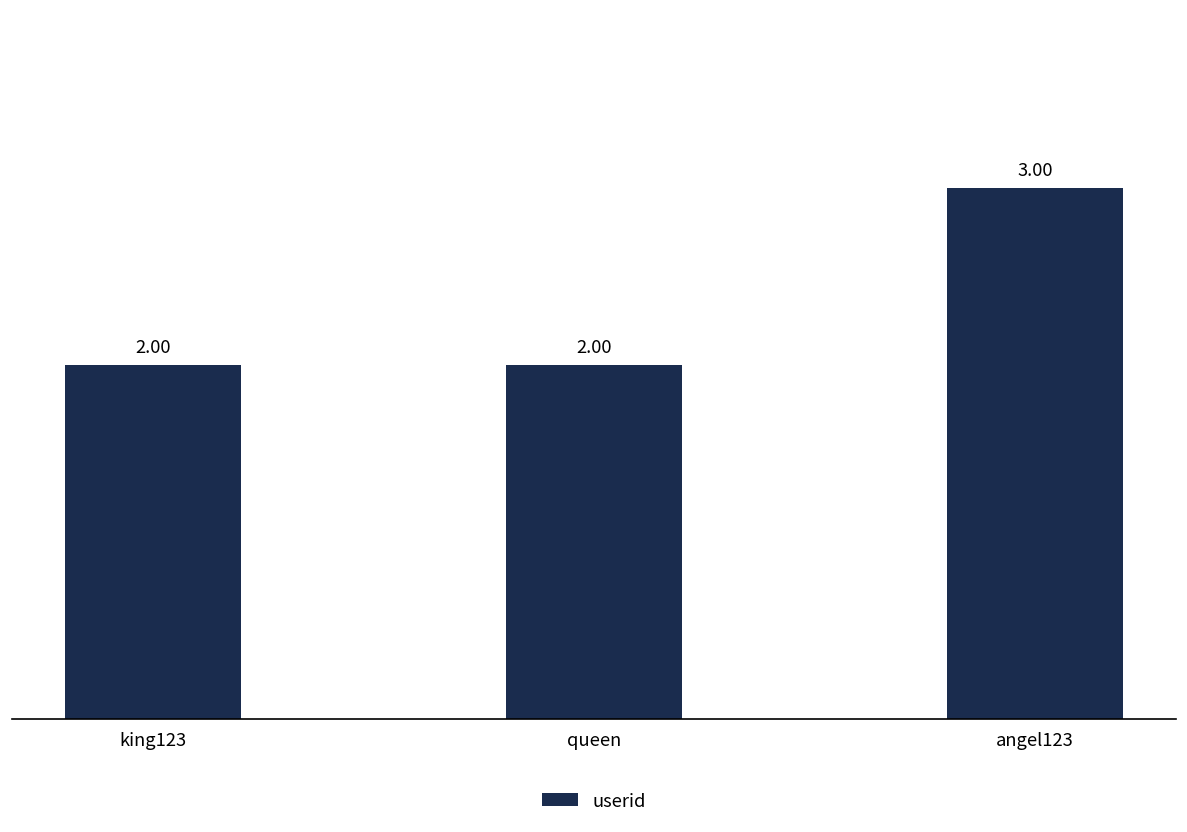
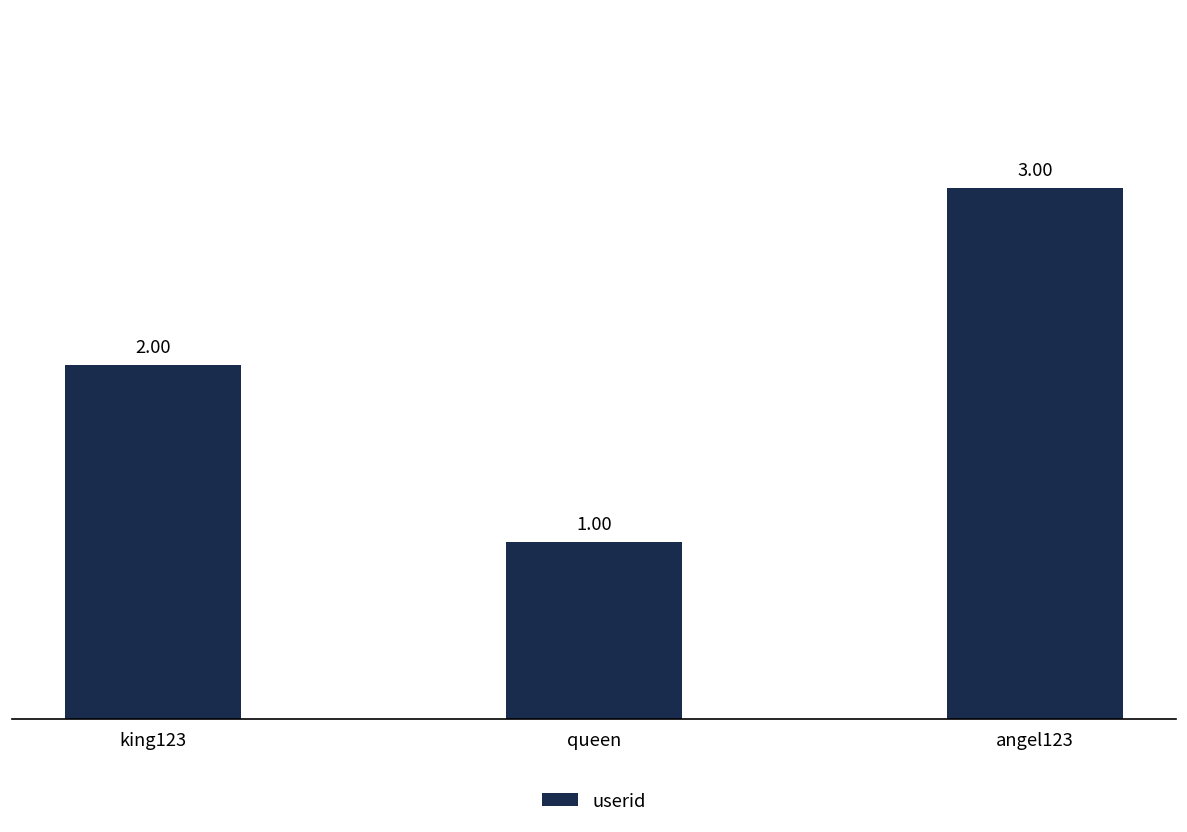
  {
    "king123": 2.00,
-   "queen": 2.00,
+   "queen": 1.00,
    "angel123": 3.00
  }
